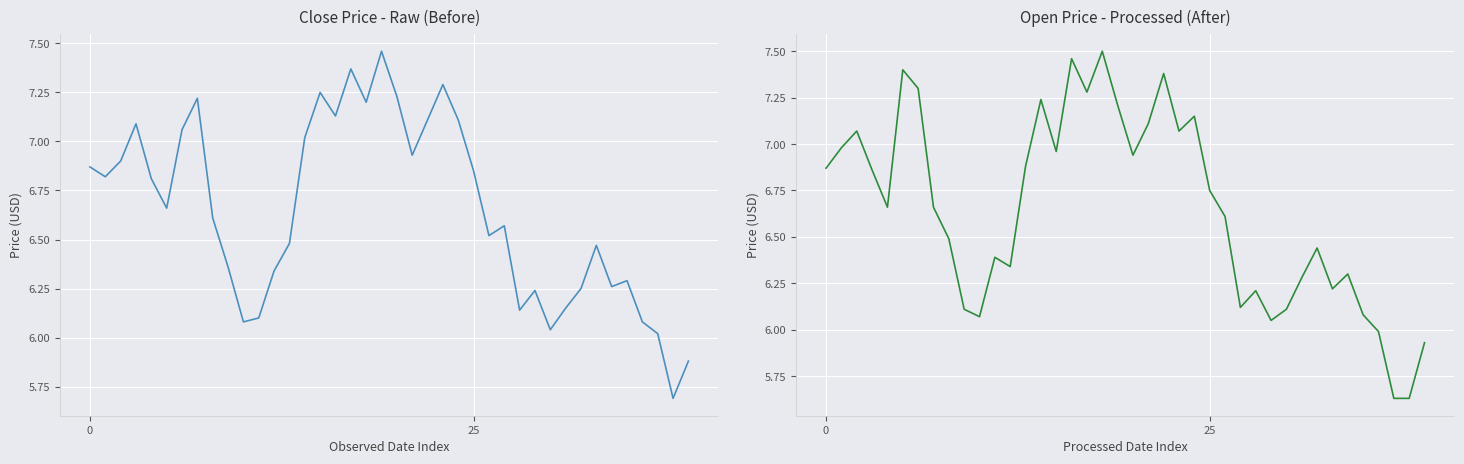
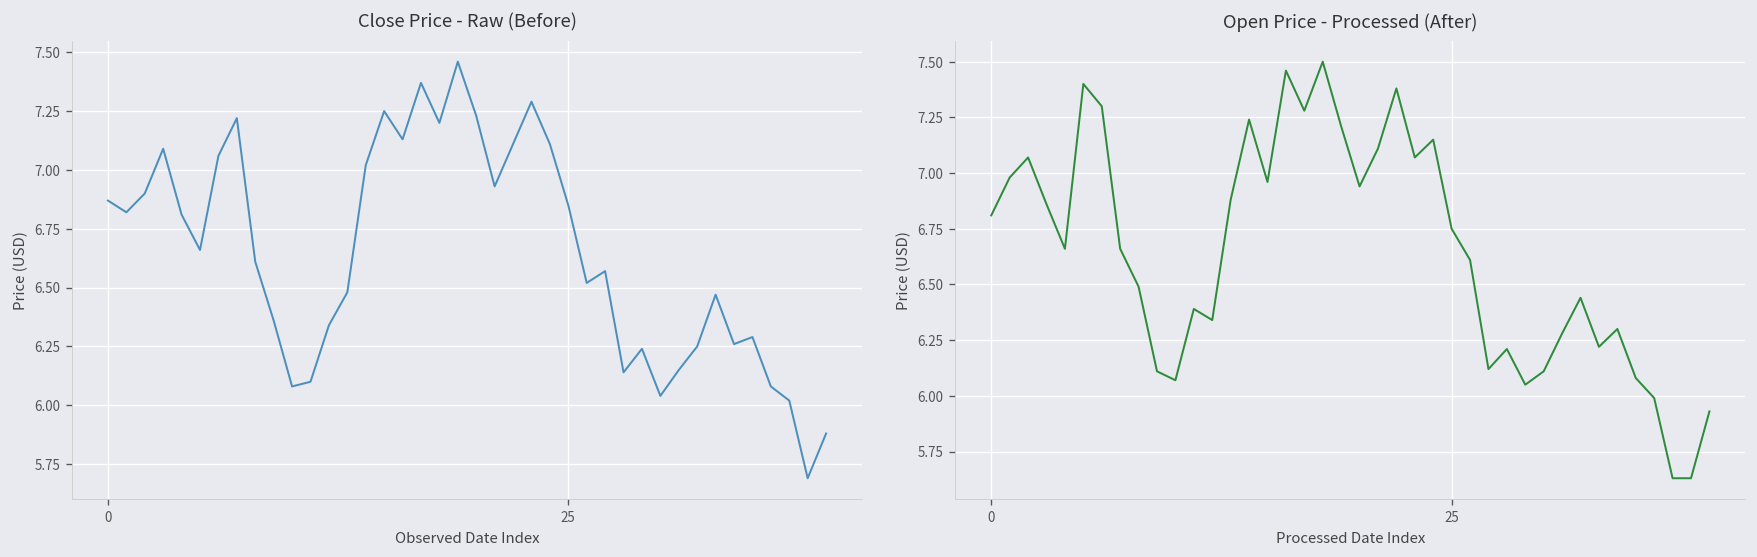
  {
    "Close Price - Raw (Before)": {
      "0": 6.87,
      "25": 6.85
    },
    "Open Price - Processed (After)": {
-     "0": 6.87,
+     "0": 6.81,
      "25": 6.75
    }
  }
